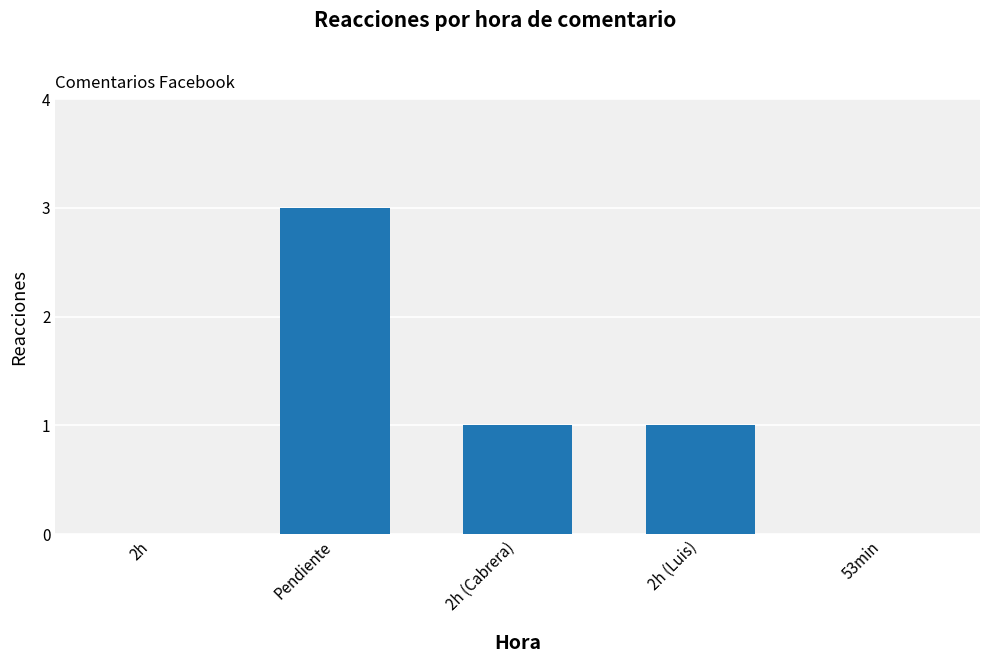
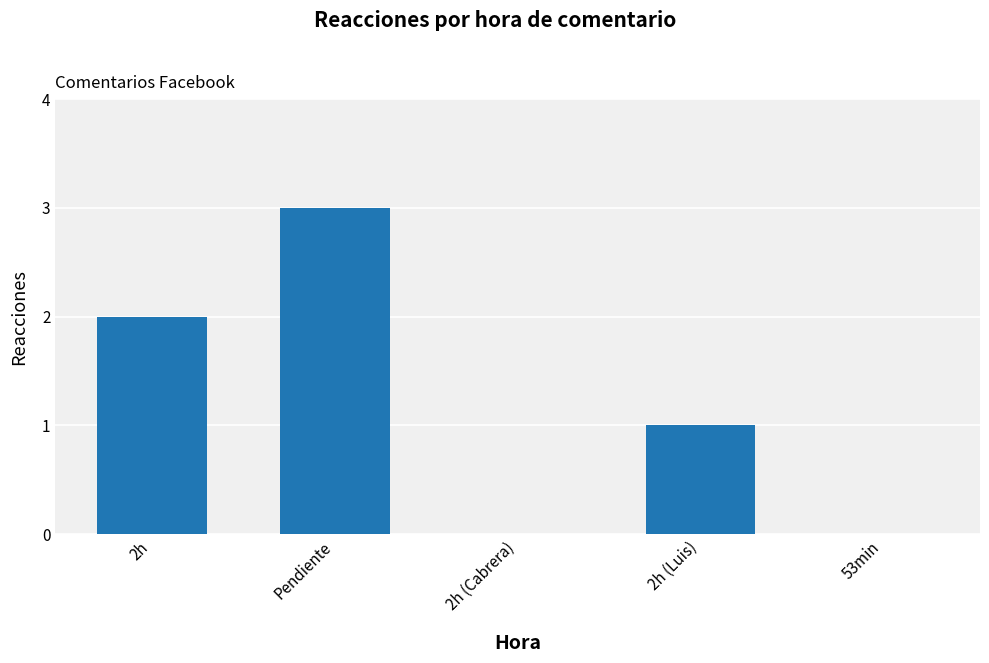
  {
-   "2h": 0,
+   "2h": 2,
    "Pendiente": 3,
-   "2h (Cabrera)": 1,
+   "2h (Cabrera)": 0,
    "2h (Luis)": 1,
    "53min": 0
  }
